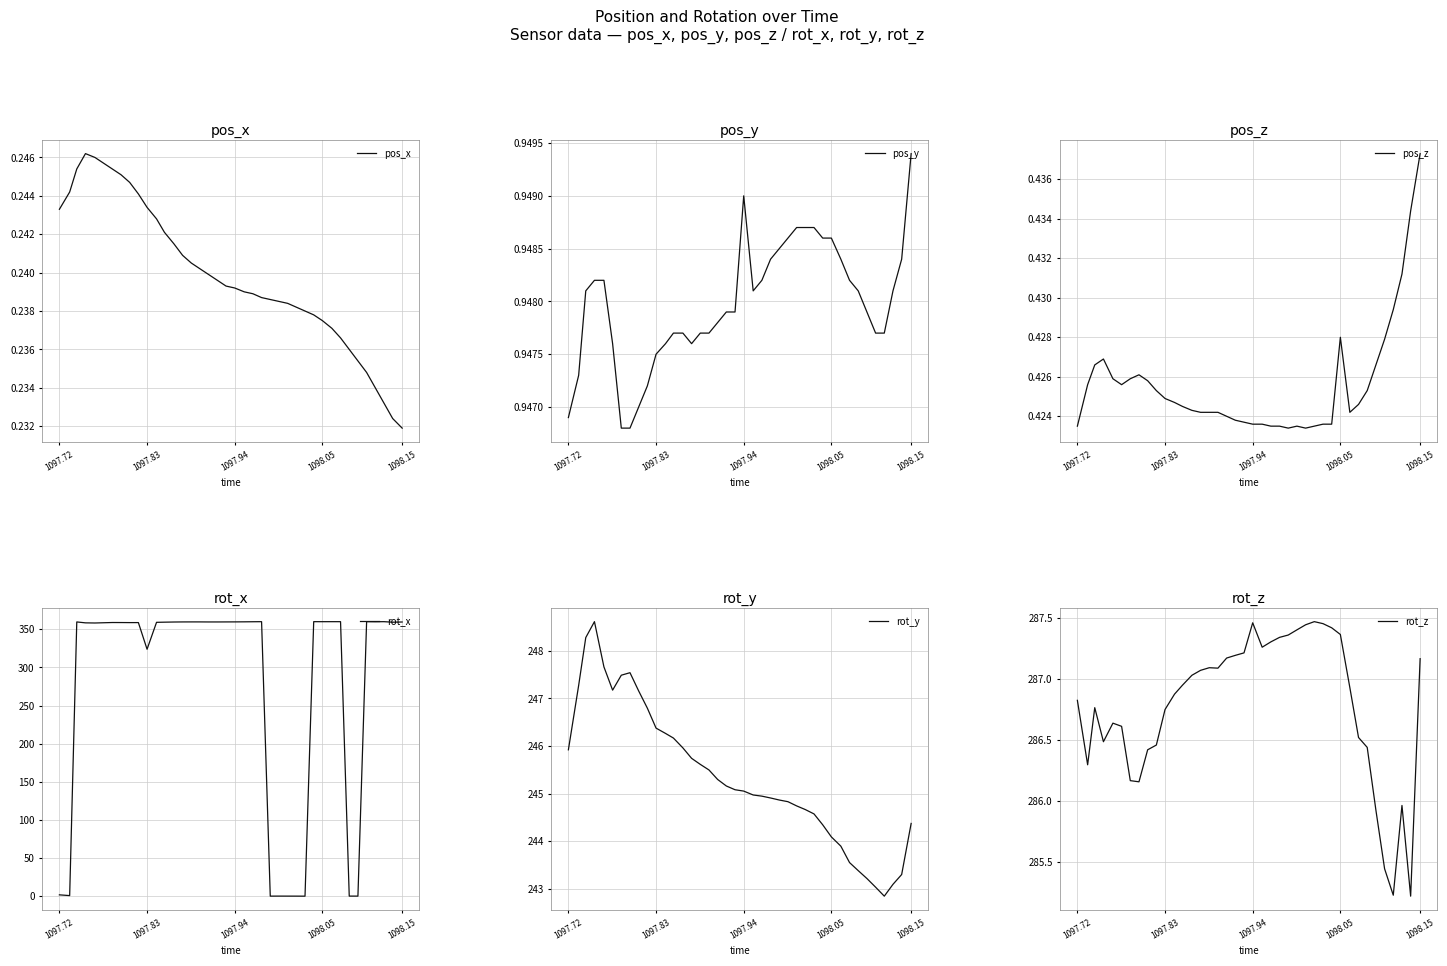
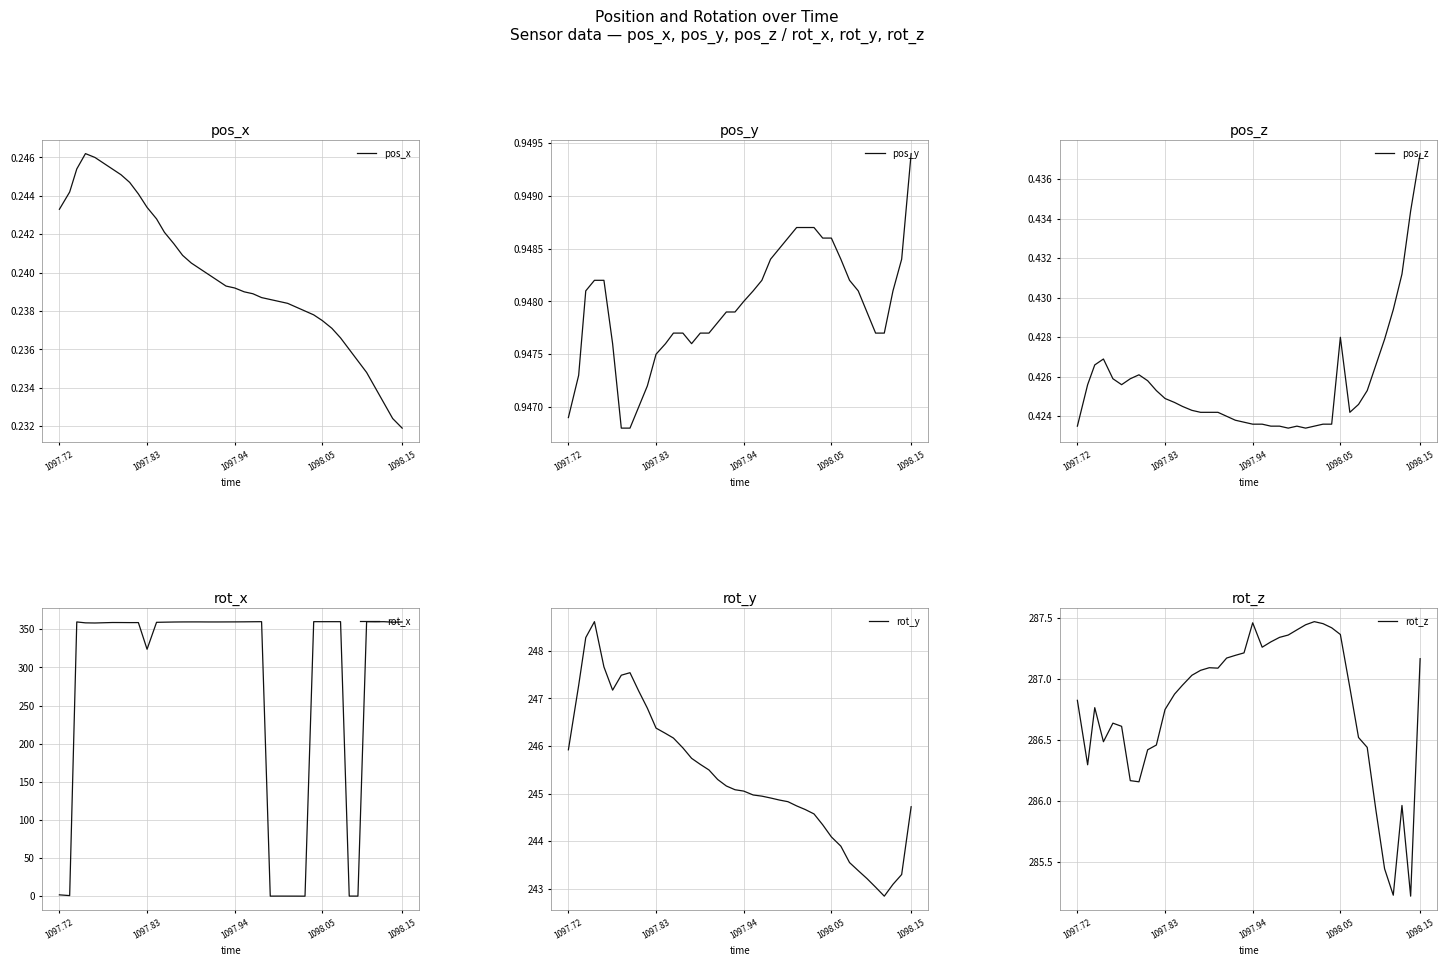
  {
    "pos_x": {
      "1097.72": 0.2433,
      "1097.83": 0.2434,
      "1097.94": 0.2392,
      "1098.05": 0.2375,
      "1098.15": 0.2319
    },
    "pos_y": {
      "1097.72": 0.94690,
      "1097.83": 0.94750,
-     "1097.94": 0.949,
+     "1097.94": 0.948,
      "1098.05": 0.94860,
      "1098.15": 0.94940
    },
    "pos_z": {
      "1097.72": 0.4235,
      "1097.83": 0.4249,
      "1097.94": 0.4236,
      "1098.05": 0.4280,
      "1098.15": 0.4373
    },
    "rot_x": {
      "1097.72": 0,
      "1097.83": 320,
      "1097.94": 360,
      "1098.05": 360,
      "1098.15": 360
    },
    "rot_y": {
      "1097.72": 245.9,
      "1097.83": 246.4,
      "1097.94": 245.1,
      "1098.05": 244.1,
-     "1098.15": 244.4
+     "1098.15": 244.7
    },
    "rot_z": {
      "1097.72": 286.82,
      "1097.83": 286.75,
      "1097.94": 287.46,
      "1098.05": 287.37,
      "1098.15": 287.17
    }
  }
